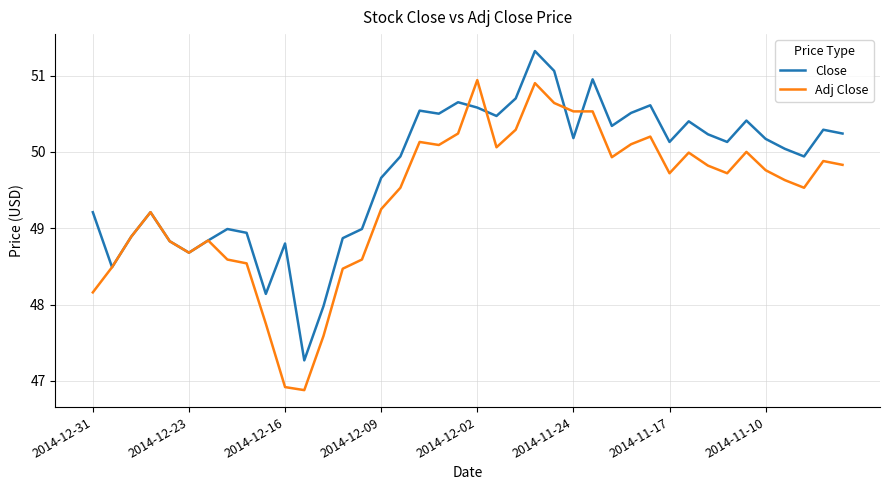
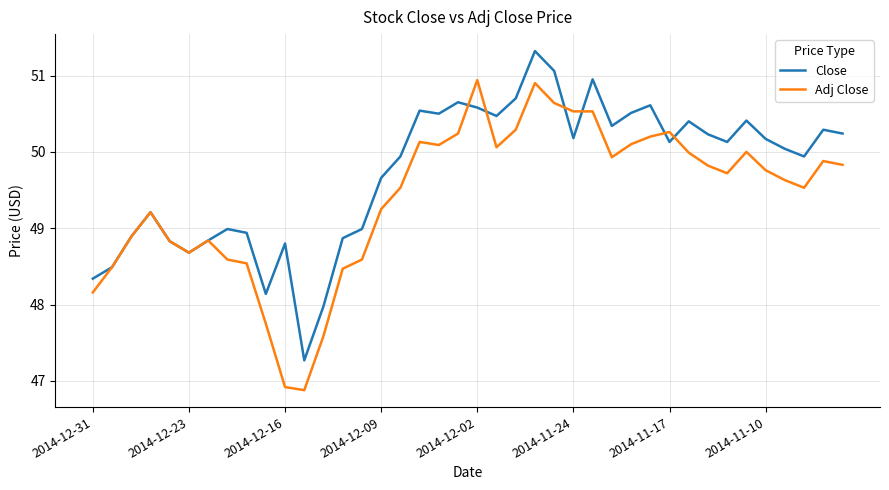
  {
    "Close": {
-     "2014-12-31": 49.2,
+     "2014-12-31": 48.3,
      "2014-12-16": 48.8,
      "2014-12-09": 49.7,
      "2014-12-02": 50.6,
      "2014-11-24": 50.2,
      "2014-11-17": 50.1,
      "2014-11-10": 50.2
    },
    "Adj Close": {
      "2014-12-31": 48.2,
      "2014-12-16": 46.9,
      "2014-12-09": 49.3,
      "2014-12-02": 50.9,
      "2014-11-24": 50.5,
-     "2014-11-17": 49.7,
+     "2014-11-17": 50.3,
      "2014-11-10": 49.8
    }
  }
